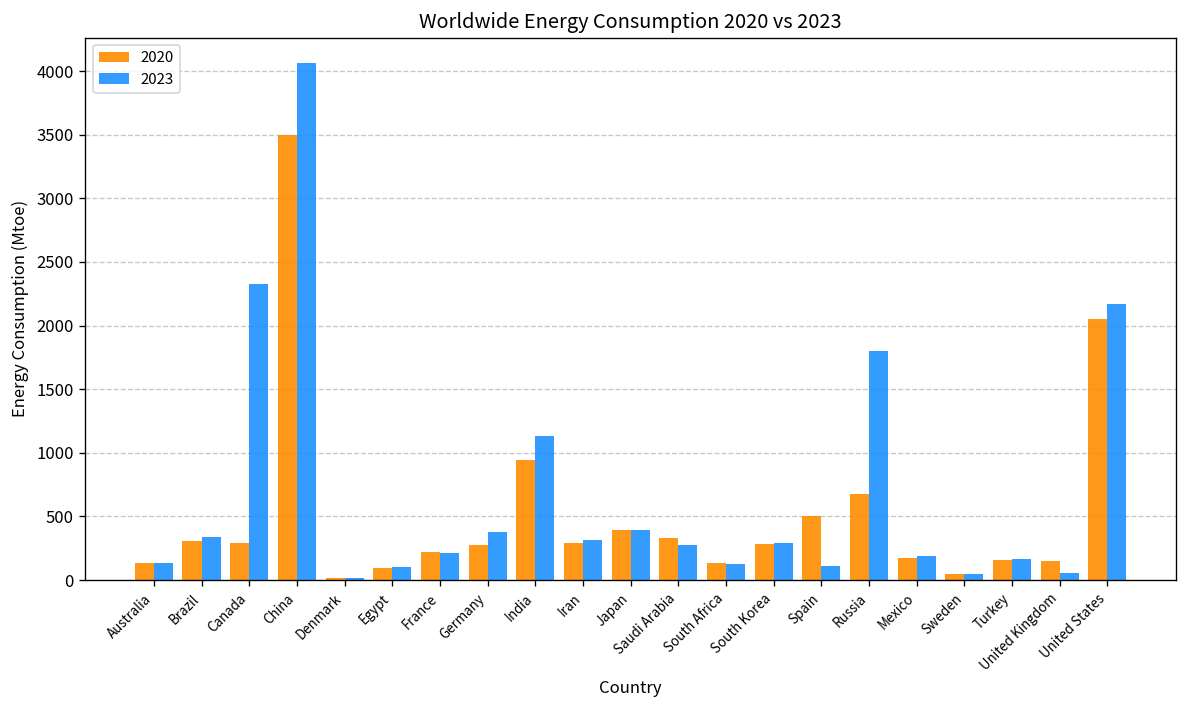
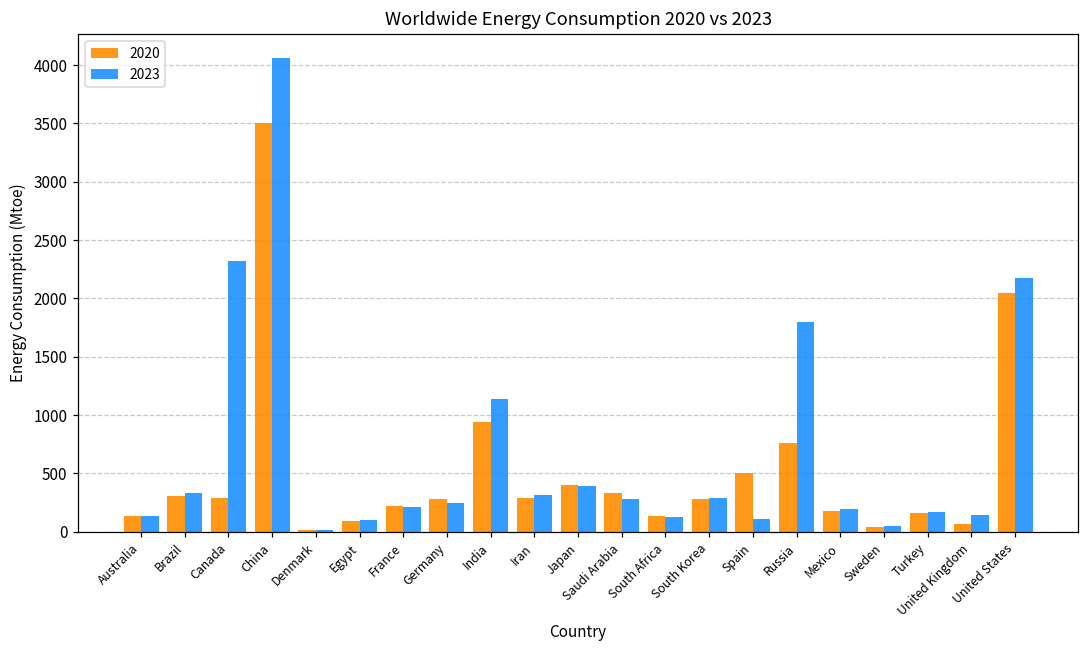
  {
    "2020": {
      "Australia": 140,
      "Brazil": 310,
      "Canada": 290,
      "China": 3500,
      "Egypt": 90,
      "France": 220,
      "Germany": 280,
      "India": 940,
      "Iran": 290,
      "Japan": 400,
      "Saudi Arabia": 330,
      "South Africa": 130,
      "South Korea": 280,
      "Spain": 500,
-     "Russia": 680,
+     "Russia": 760,
      "Mexico": 180,
      "Sweden": 40,
      "Turkey": 160,
-     "United Kingdom": 150,
+     "United Kingdom": 70,
      "United States": 2050
    },
    "2023": {
      "Australia": 130,
      "Brazil": 340,
      "Canada": 2330,
      "China": 4060,
      "Egypt": 100,
      "France": 210,
-     "Germany": 380,
+     "Germany": 250,
      "India": 1140,
      "Iran": 320,
      "Japan": 390,
      "Saudi Arabia": 280,
      "South Africa": 130,
      "South Korea": 290,
      "Spain": 110,
      "Russia": 1800,
      "Mexico": 190,
      "Sweden": 50,
      "Turkey": 170,
-     "United Kingdom": 60,
+     "United Kingdom": 150,
      "United States": 2170
    }
  }
